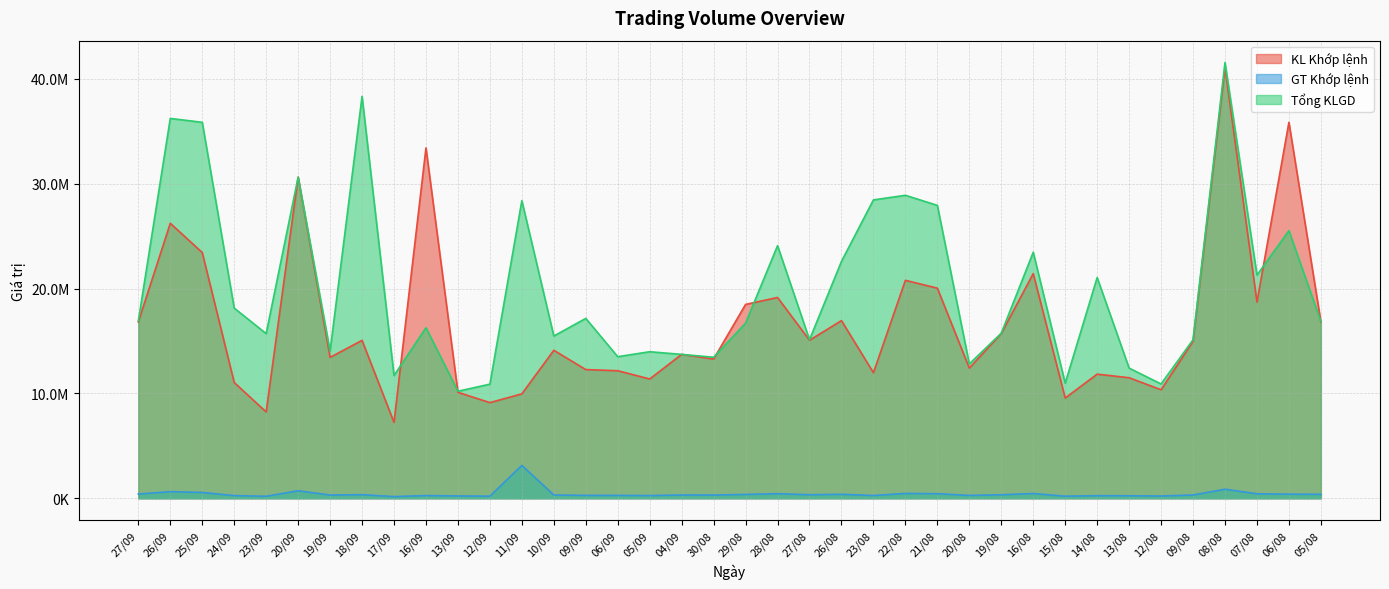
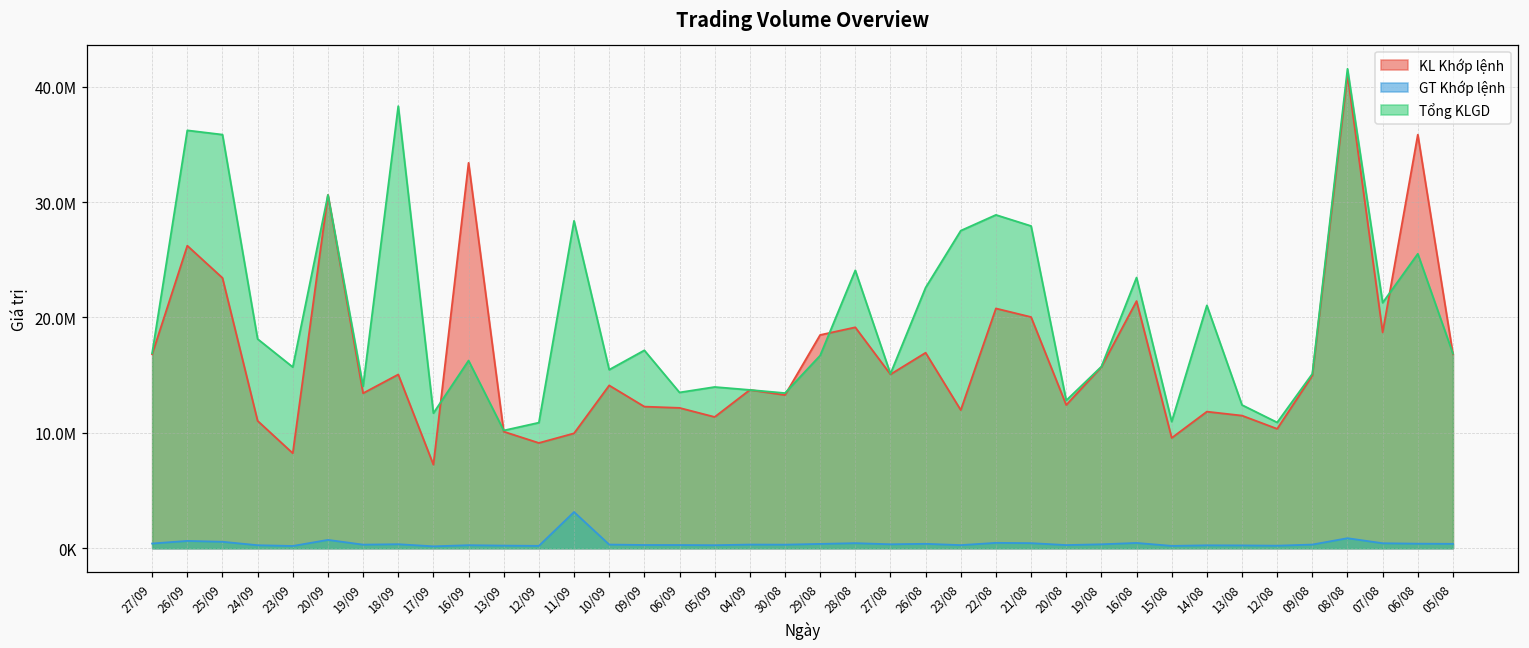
  {
    "KL Khớp lệnh": {
      "26/09": 26200000,
      "25/09": 23400000,
      "24/09": 11000000,
      "23/09": 8200000,
      "19/09": 13400000,
      "18/09": 15100000,
      "17/09": 7200000,
      "16/09": 33400000,
      "12/09": 9100000,
      "11/09": 10000000,
      "10/09": 14100000,
      "09/09": 12300000,
      "06/09": 12200000,
      "05/09": 11400000,
      "29/08": 18500000,
      "28/08": 19100000,
      "26/08": 16900000,
      "23/08": 12000000,
      "22/08": 20800000,
      "21/08": 20000000,
      "20/08": 12400000,
      "16/08": 21400000,
      "15/08": 9600000,
      "14/08": 11800000,
      "13/08": 11500000,
      "12/08": 10300000,
      "08/08": 41100000,
      "07/08": 18700000,
      "06/08": 35800000
    },
    "GT Khớp lệnh": {
      "27/09": 400000,
      "26/09": 600000,
      "25/09": 600000,
      "24/09": 300000,
      "23/09": 200000,
      "20/09": 700000,
      "19/09": 300000,
      "18/09": 300000,
      "17/09": 200000,
      "16/09": 300000,
      "13/09": 200000,
      "12/09": 200000,
      "11/09": 3100000,
      "10/09": 300000,
      "09/09": 300000,
      "06/09": 300000,
      "05/09": 300000,
      "04/09": 300000,
      "30/08": 300000,
      "29/08": 400000,
      "28/08": 400000,
      "27/08": 300000,
      "26/08": 400000,
      "23/08": 300000,
      "22/08": 500000,
      "21/08": 400000,
      "20/08": 300000,
      "19/08": 300000,
      "16/08": 500000,
      "15/08": 200000,
      "14/08": 200000,
      "13/08": 200000,
      "12/08": 200000,
      "09/08": 300000,
      "08/08": 900000,
      "07/08": 400000,
      "06/08": 400000,
      "05/08": 400000
    },
    "Tổng KLGD": {
      "26/09": 36200000,
      "25/09": 35800000,
      "24/09": 18100000,
      "23/09": 15700000,
      "19/09": 14000000,
      "18/09": 38300000,
      "17/09": 11700000,
      "16/09": 16300000,
      "12/09": 10900000,
      "11/09": 28400000,
      "10/09": 15500000,
      "09/09": 17200000,
      "06/09": 13500000,
      "05/09": 14000000,
      "29/08": 16700000,
      "28/08": 24100000,
      "26/08": 22600000,
-     "23/08": 28400000,
+     "23/08": 27500000,
      "22/08": 28900000,
      "21/08": 27900000,
      "20/08": 12800000,
      "16/08": 23500000,
      "15/08": 11000000,
      "14/08": 21000000,
      "13/08": 12400000,
      "12/08": 10900000,
      "08/08": 41600000,
      "07/08": 21300000,
      "06/08": 25500000
    }
  }
